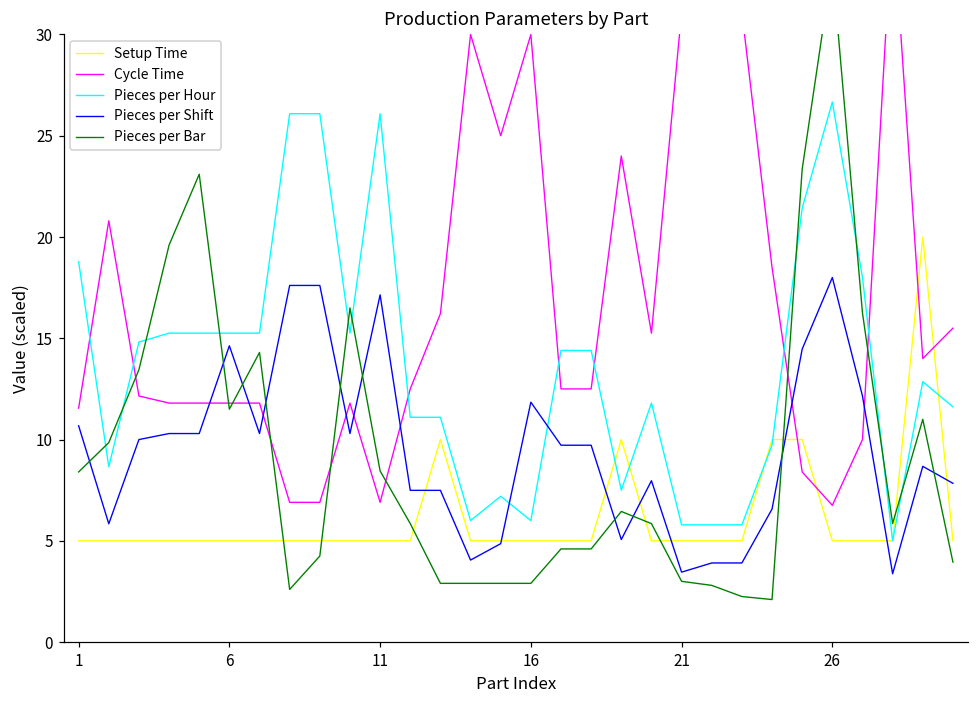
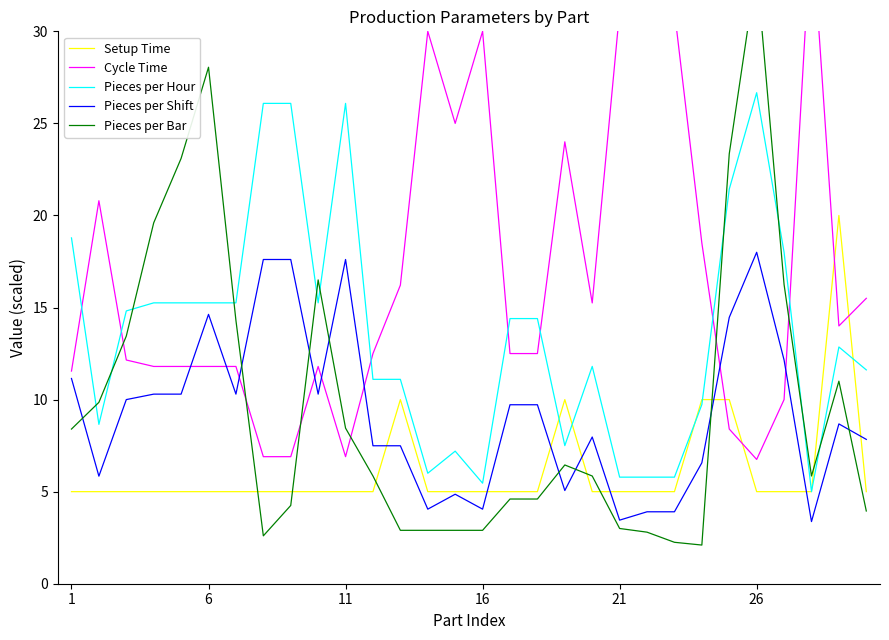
  {
    "Setup Time": {
      "1": 5.0,
      "6": 5.0,
      "11": 5.0,
      "16": 5.0,
      "21": 5.0,
      "26": 5.0
    },
    "Cycle Time": {
      "1": 11.6,
      "6": 11.8,
      "11": 6.9,
      "16": 30.0,
      "26": 6.8
    },
    "Pieces per Hour": {
      "1": 18.8,
      "6": 15.3,
      "11": 26.1,
-     "16": 6.0,
+     "16": 5.5,
      "21": 5.8,
      "26": 26.7
    },
    "Pieces per Shift": {
-     "1": 10.7,
+     "1": 11.1,
      "6": 14.6,
-     "11": 17.1,
-     "16": 11.8,
+     "11": 17.6,
+     "16": 4.1,
      "21": 3.5,
      "26": 18.0
    },
    "Pieces per Bar": {
      "1": 8.4,
-     "6": 11.5,
+     "6": 28.1,
      "11": 8.5,
      "16": 2.9,
      "21": 3.0
    }
  }
